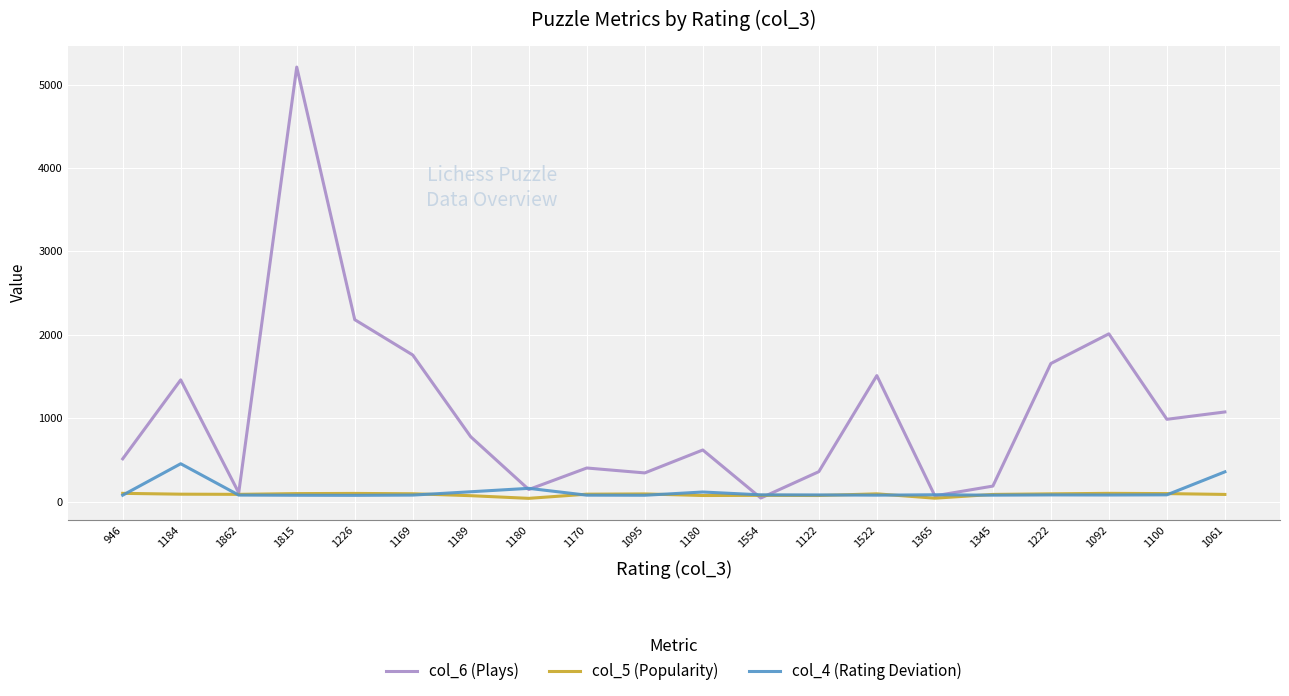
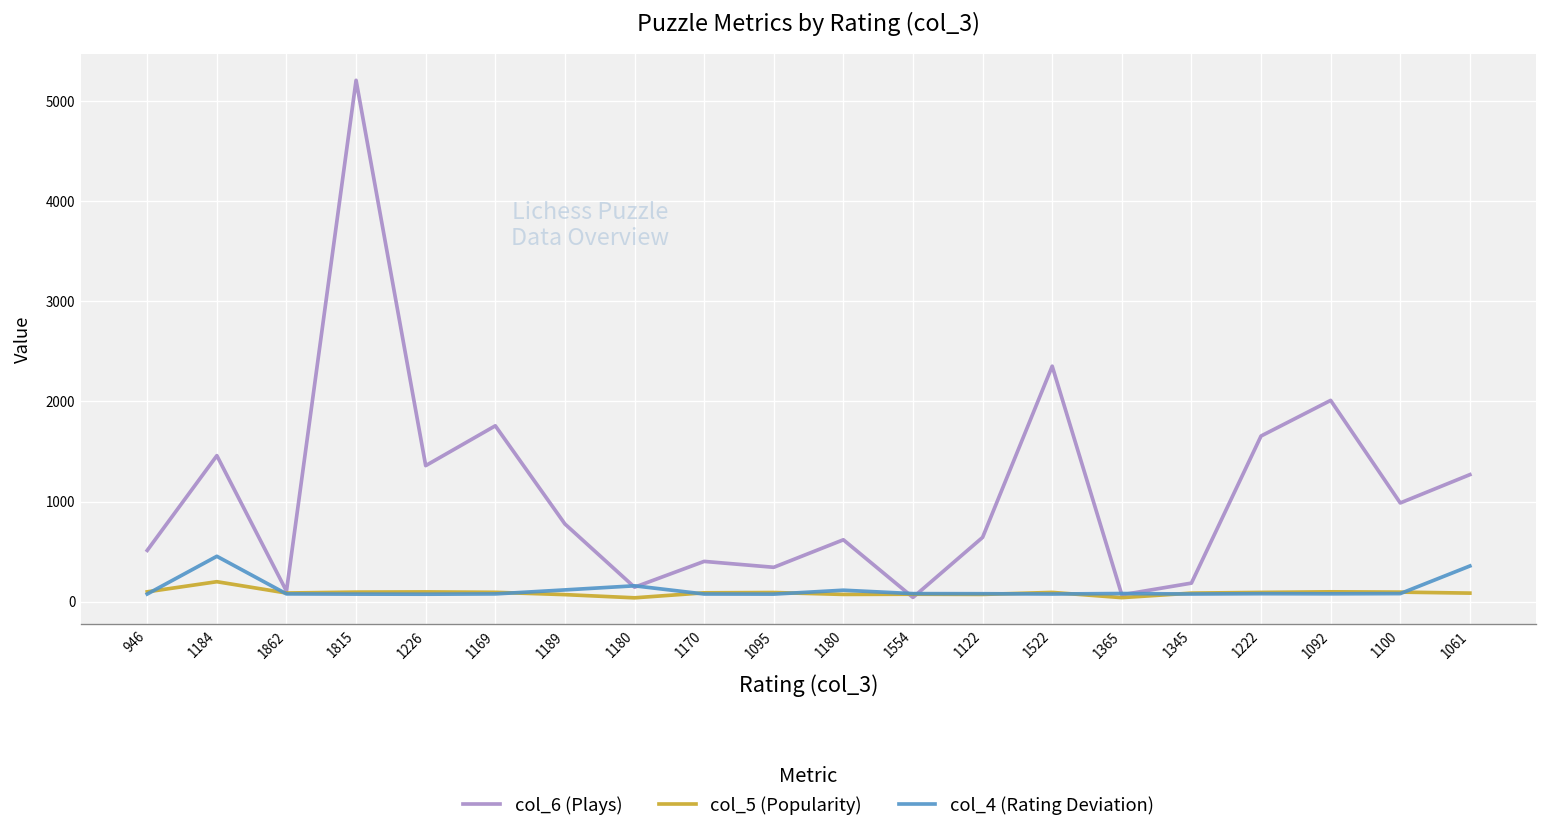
  {
    "col_6 (Plays)": {
      "946": 500,
      "1184": 1500,
      "1815": 5200,
-     "1226": 2200,
+     "1226": 1400,
      "1169": 1800,
      "1189": 800,
      "1170": 400,
      "1095": 300,
      "1554": 0,
-     "1122": 400,
-     "1522": 1500,
+     "1122": 600,
+     "1522": 2400,
      "1345": 200,
      "1222": 1700,
      "1092": 2000,
      "1100": 1000,
-     "1061": 1100
+     "1061": 1300
    },
    "col_5 (Popularity)": {
-     "1184": 100,
+     "1184": 200,
      "1189": 100,
      "1061": 100
    },
    "col_4 (Rating Deviation)": {
      "1184": 500,
      "1189": 100,
      "1061": 400
    }
  }
